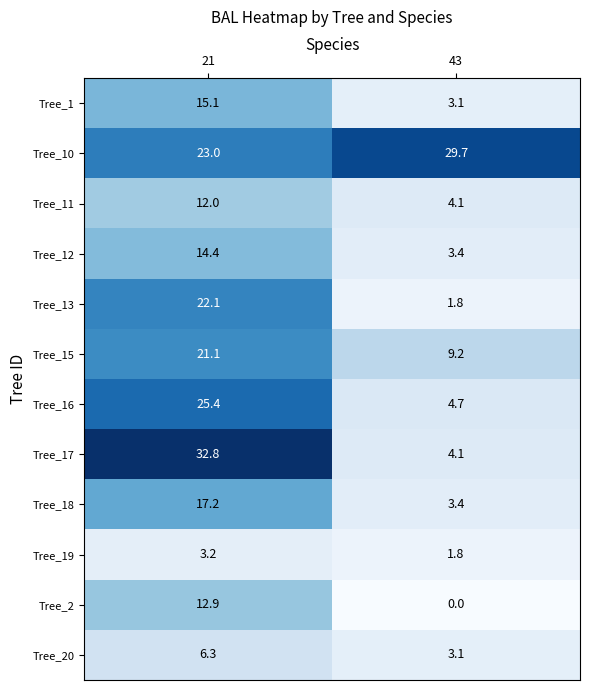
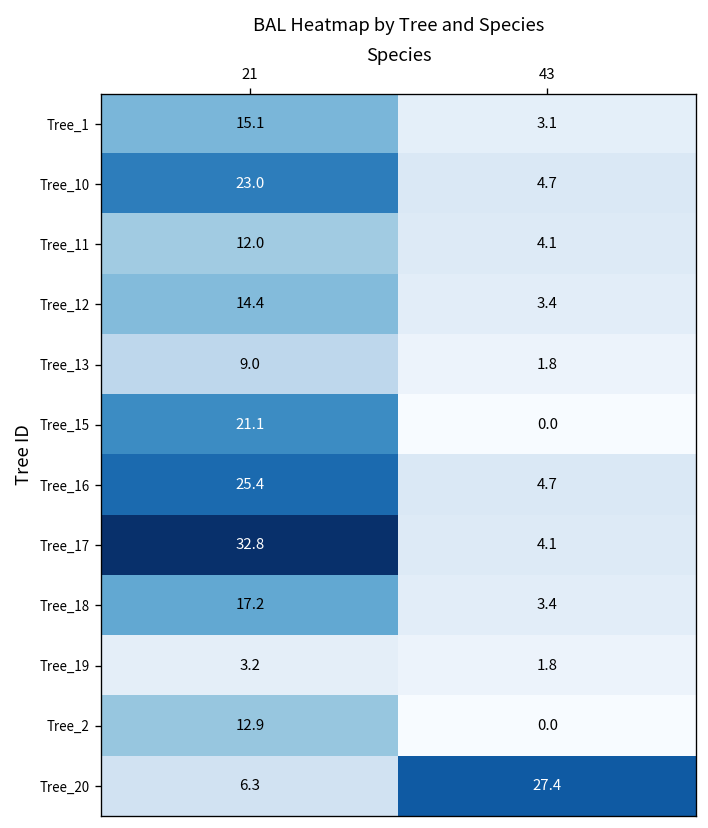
  {
    "Tree_1": {
      "21": 15.1,
      "43": 3.1
    },
    "Tree_10": {
      "21": 23.0,
-     "43": 29.7
+     "43": 4.7
    },
    "Tree_11": {
      "21": 12.0,
      "43": 4.1
    },
    "Tree_12": {
      "21": 14.4,
      "43": 3.4
    },
    "Tree_13": {
-     "21": 22.1,
+     "21": 9.0,
      "43": 1.8
    },
    "Tree_15": {
      "21": 21.1,
-     "43": 9.2
+     "43": 0.0
    },
    "Tree_16": {
      "21": 25.4,
      "43": 4.7
    },
    "Tree_17": {
      "21": 32.8,
      "43": 4.1
    },
    "Tree_18": {
      "21": 17.2,
      "43": 3.4
    },
    "Tree_19": {
      "21": 3.2,
      "43": 1.8
    },
    "Tree_2": {
      "21": 12.9,
      "43": 0.0
    },
    "Tree_20": {
      "21": 6.3,
-     "43": 3.1
+     "43": 27.4
    }
  }
